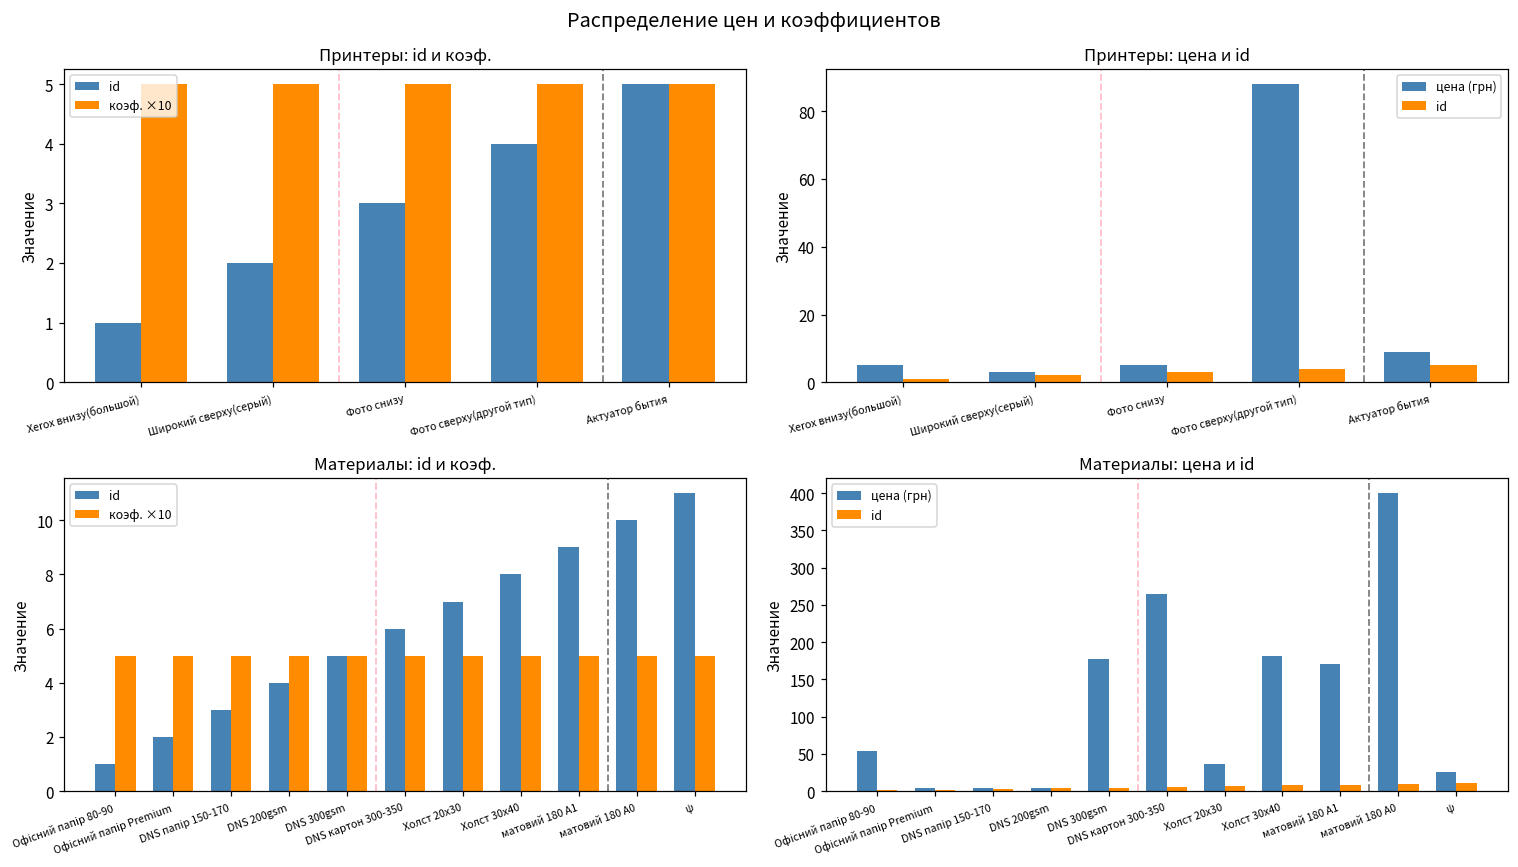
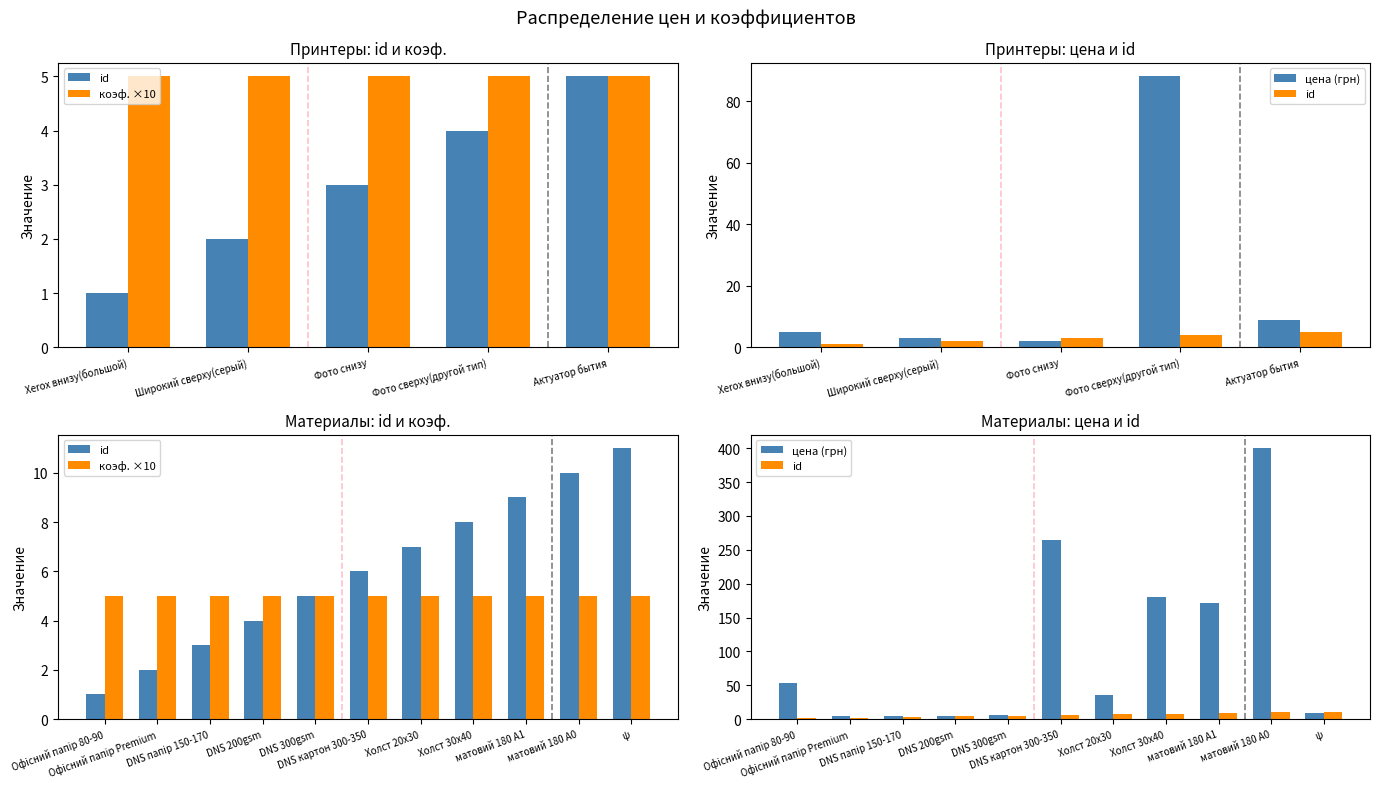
  {
    "Принтеры: id и коэф.": {
      "коэф. ×10": {
        "Широкий сверху(серый)": 5.0,
        "Фото снизу": 5.0,
        "Фото сверху(другой тип)": 5.0,
        "Актуатор бытия": 5.0
      }
    },
    "Принтеры: цена и id": {
      "цена (грн)": {
        "Xerox внизу(большой)": 5,
        "Широкий сверху(серый)": 3,
-       "Фото снизу": 5,
+       "Фото снизу": 2,
        "Фото сверху(другой тип)": 88,
        "Актуатор бытия": 9
      },
      "id": {
        "Xerox внизу(большой)": 1,
        "Широкий сверху(серый)": 2,
        "Фото снизу": 3,
        "Фото сверху(другой тип)": 4,
        "Актуатор бытия": 5
      }
    },
    "Материалы: id и коэф.": {
      "коэф. ×10": {
        "Офісний папір 80-90": 5.0,
        "Офісний папір Premium": 5.0,
        "DNS папір 150-170": 5.0,
        "DNS 200gsm": 5.0,
        "DNS 300gsm": 5.0,
        "DNS картон 300-350": 5.0,
        "Холст 20х30": 5.0,
        "Холст 30х40": 5.0,
        "матовий 180 А1": 5.0,
        "матовий 180 А0": 5.0,
        "ψ": 5.0
      }
    },
    "Материалы: цена и id": {
      "цена (грн)": {
        "Офісний папір 80-90": 50,
        "Офісний папір Premium": 0,
        "DNS папір 150-170": 10,
        "DNS 200gsm": 10,
-       "DNS 300gsm": 180,
+       "DNS 300gsm": 10,
        "DNS картон 300-350": 270,
        "Холст 20х30": 40,
        "Холст 30х40": 180,
        "матовий 180 А1": 170,
        "матовий 180 А0": 400,
-       "ψ": 30
+       "ψ": 10
      },
      "id": {
        "DNS 200gsm": 0,
        "DNS 300gsm": 10,
        "DNS картон 300-350": 10,
        "Холст 20х30": 10,
        "Холст 30х40": 10,
        "матовий 180 А1": 10,
        "матовий 180 А0": 10,
        "ψ": 10
      }
    }
  }
